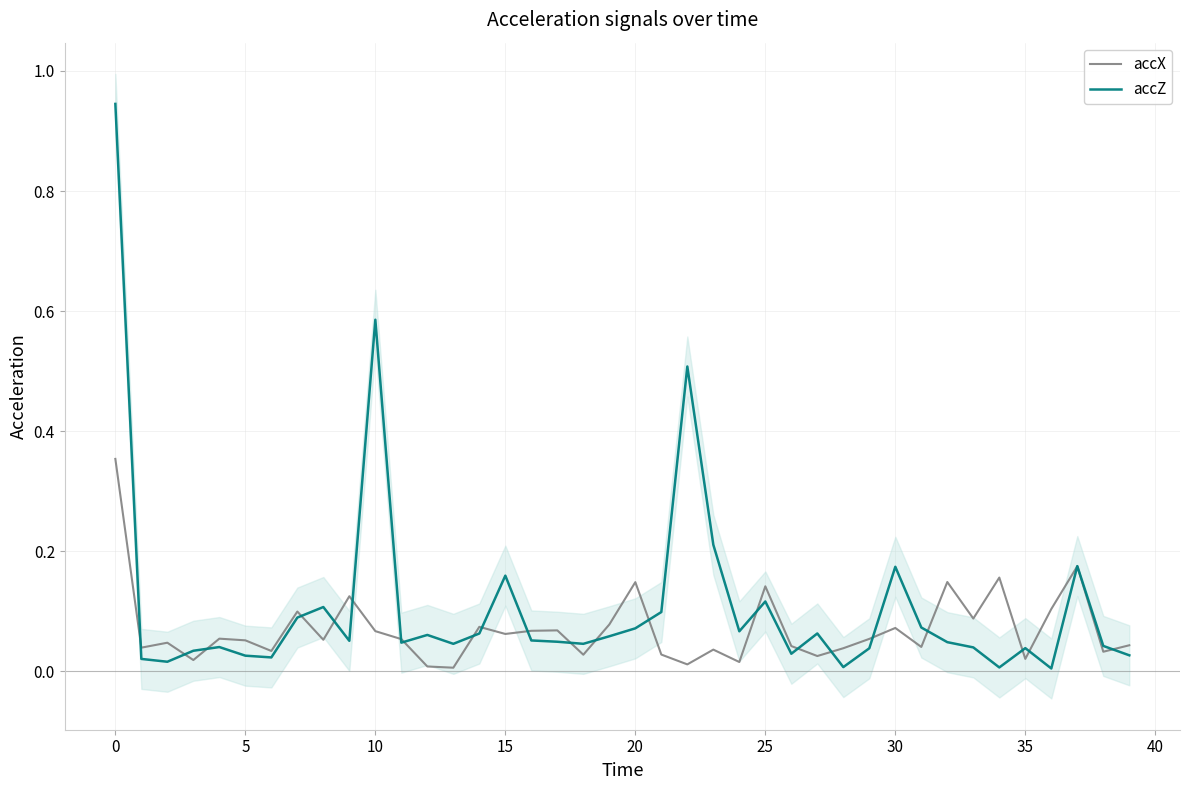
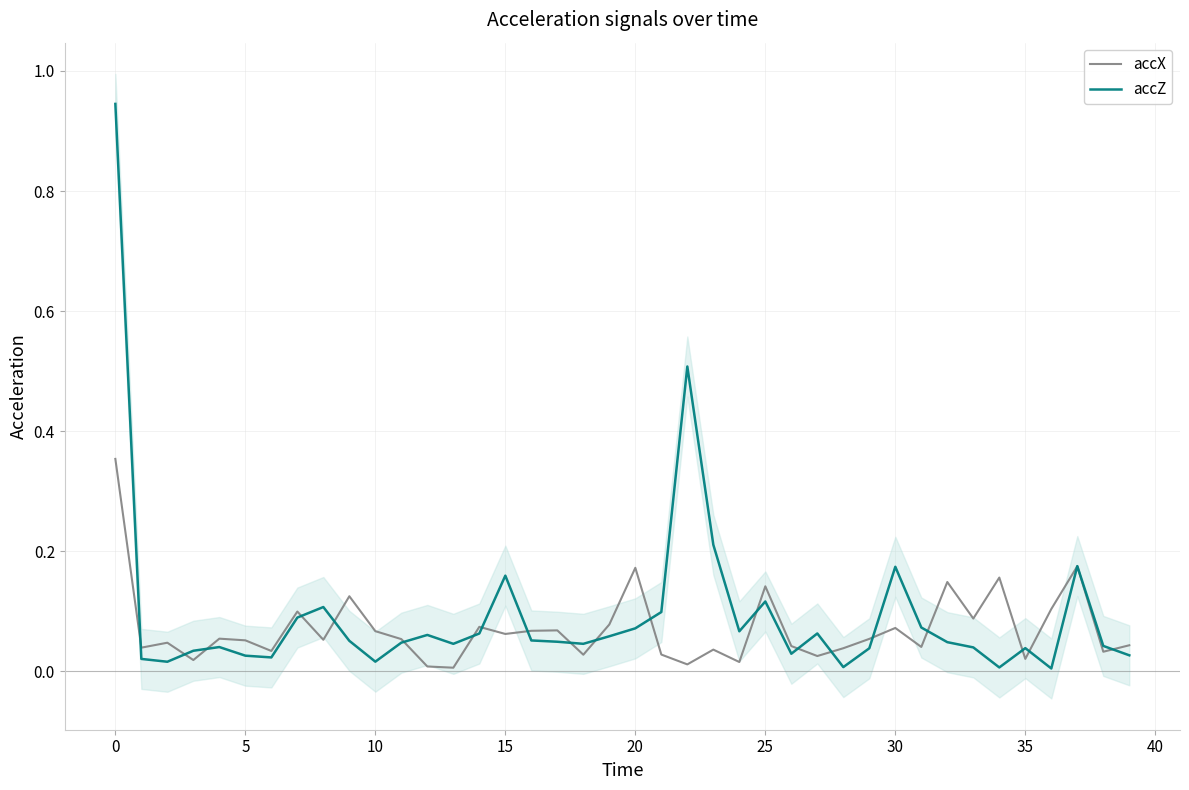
  {
    "accX": {
      "0": 0.35,
      "5": 0.05,
      "15": 0.06,
-     "20": 0.15,
+     "20": 0.17,
      "25": 0.14,
      "30": 0.07,
      "35": 0.02
    },
    "accZ": {
      "0": 0.95,
      "5": 0.03,
-     "10": 0.59,
+     "10": 0.02,
      "15": 0.16,
      "20": 0.07,
      "25": 0.12,
      "30": 0.17,
      "35": 0.04
    }
  }
